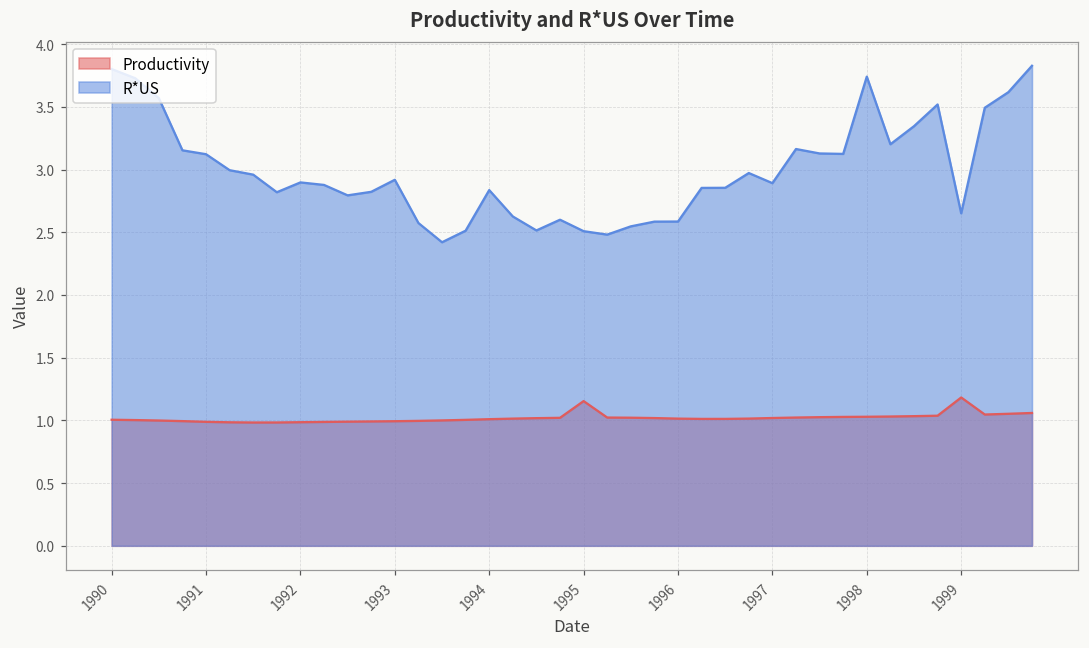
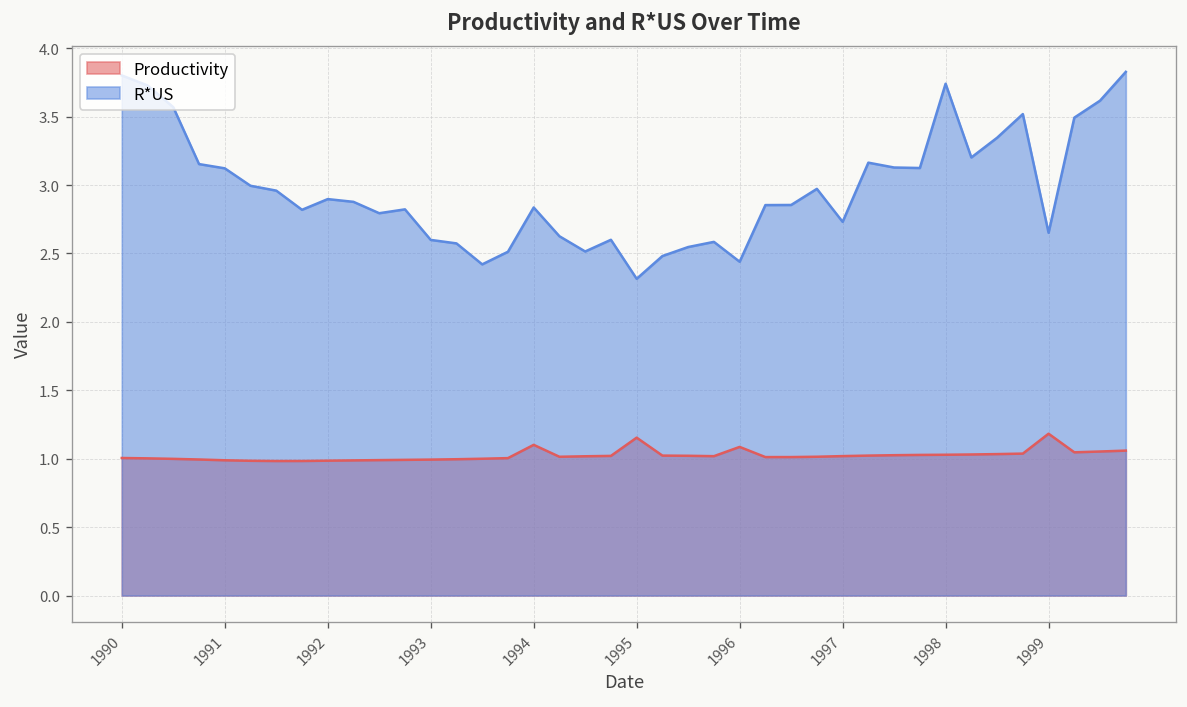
  {
    "Productivity": {
      "1990": 1.00,
      "1991": 0.99,
      "1992": 0.99,
      "1993": 0.99,
-     "1994": 1.01,
+     "1994": 1.10,
      "1995": 1.15,
-     "1996": 1.01,
+     "1996": 1.09,
      "1997": 1.02,
      "1998": 1.03,
      "1999": 1.18
    },
    "R*US": {
      "1991": 3.12,
      "1992": 2.90,
-     "1993": 2.92,
+     "1993": 2.60,
      "1994": 2.84,
-     "1995": 2.51,
-     "1996": 2.59,
-     "1997": 2.89,
+     "1995": 2.31,
+     "1996": 2.44,
+     "1997": 2.73,
      "1998": 3.74,
      "1999": 2.65
    }
  }
